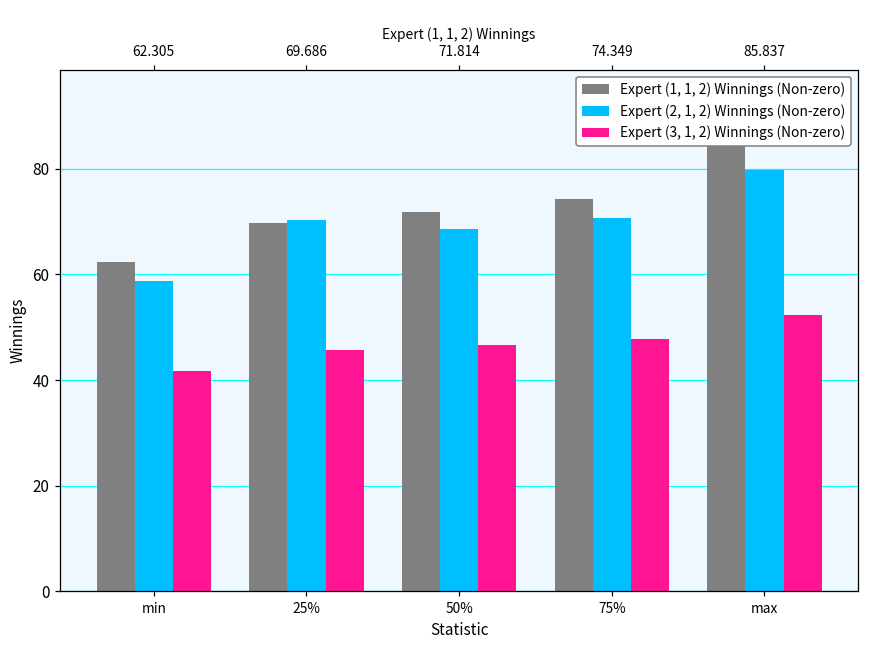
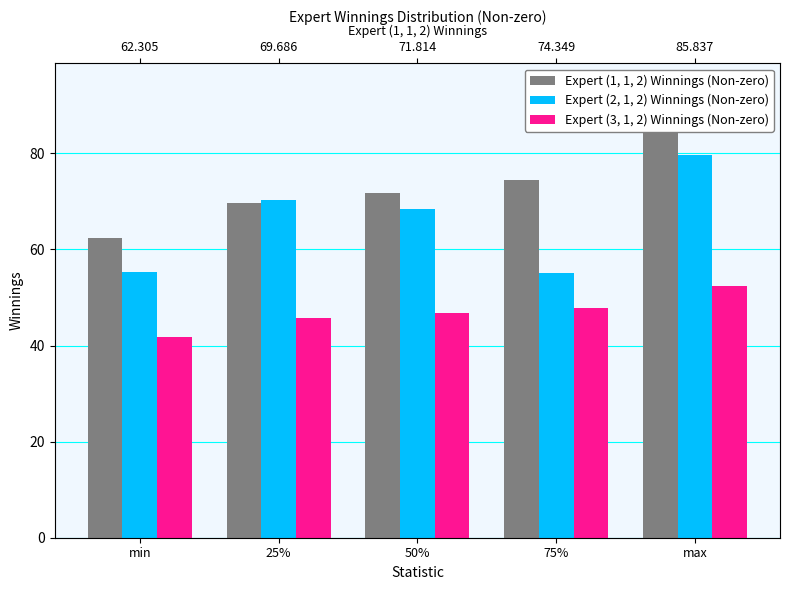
  {
    "Expert (2, 1, 2) Winnings (Non-zero)": {
-     "min": 59,
+     "min": 55,
      "25%": 70,
      "50%": 68,
-     "75%": 71,
+     "75%": 55,
      "max": 80
    }
  }
